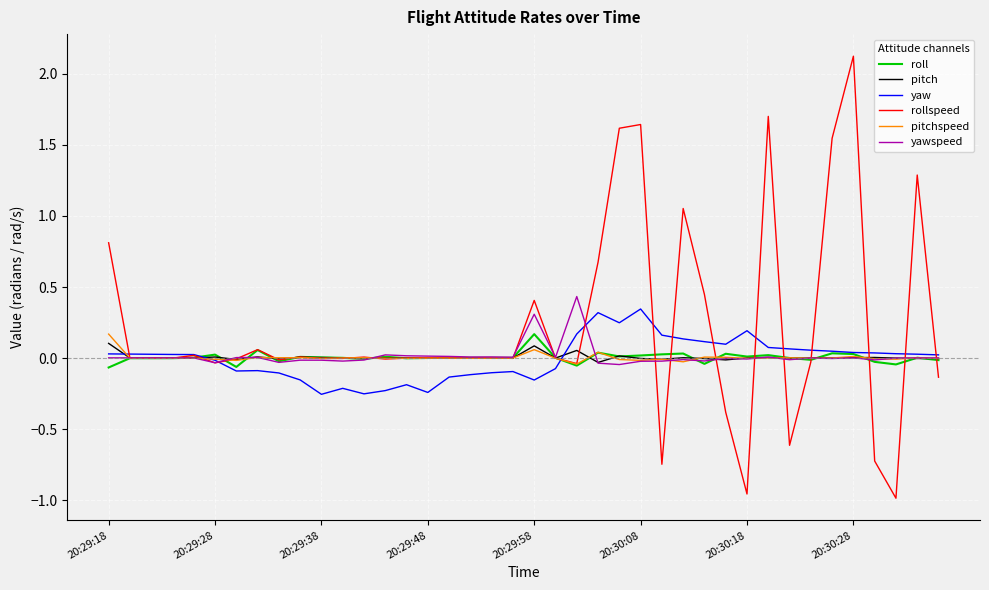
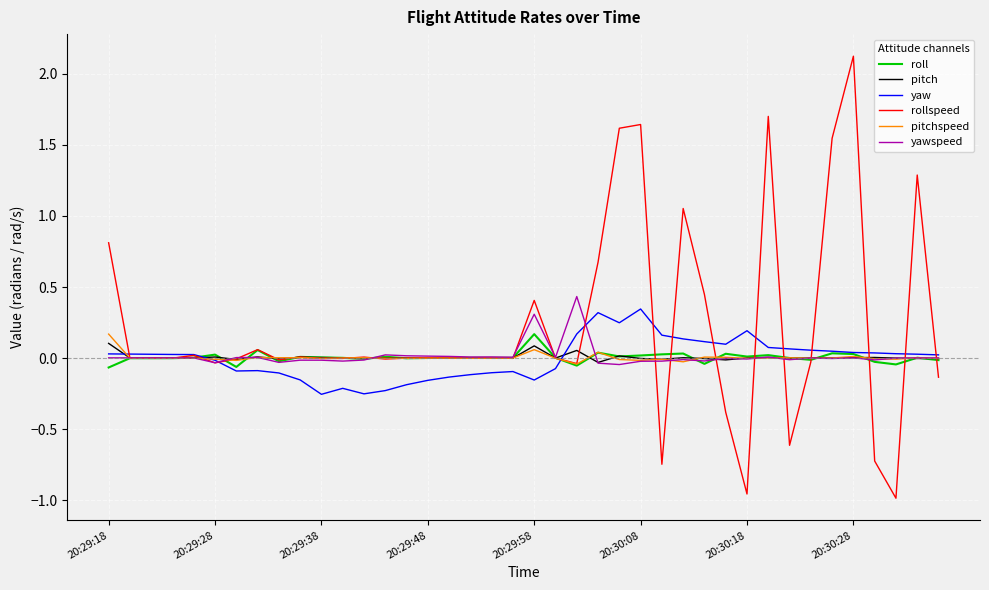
  {
    "roll": {
      "20:29:18": -0.07,
      "20:29:58": 0.17,
      "20:30:08": 0.02
    },
    "pitch": {
      "20:29:18": 0.10,
      "20:29:58": 0.09
    },
    "yaw": {
      "20:29:18": 0.03,
      "20:29:38": -0.25,
-     "20:29:48": -0.24,
+     "20:29:48": -0.16,
      "20:29:58": -0.15,
      "20:30:08": 0.35,
      "20:30:18": 0.19
    },
    "rollspeed": {
      "20:29:18": 0.81,
      "20:29:58": 0.41,
      "20:30:08": 1.64,
      "20:30:18": -0.95,
      "20:30:28": 2.12
    },
    "pitchspeed": {
      "20:29:18": 0.17,
      "20:29:58": 0.06
    },
    "yawspeed": {
      "20:29:18": 0.00,
      "20:29:58": 0.31
    }
  }
